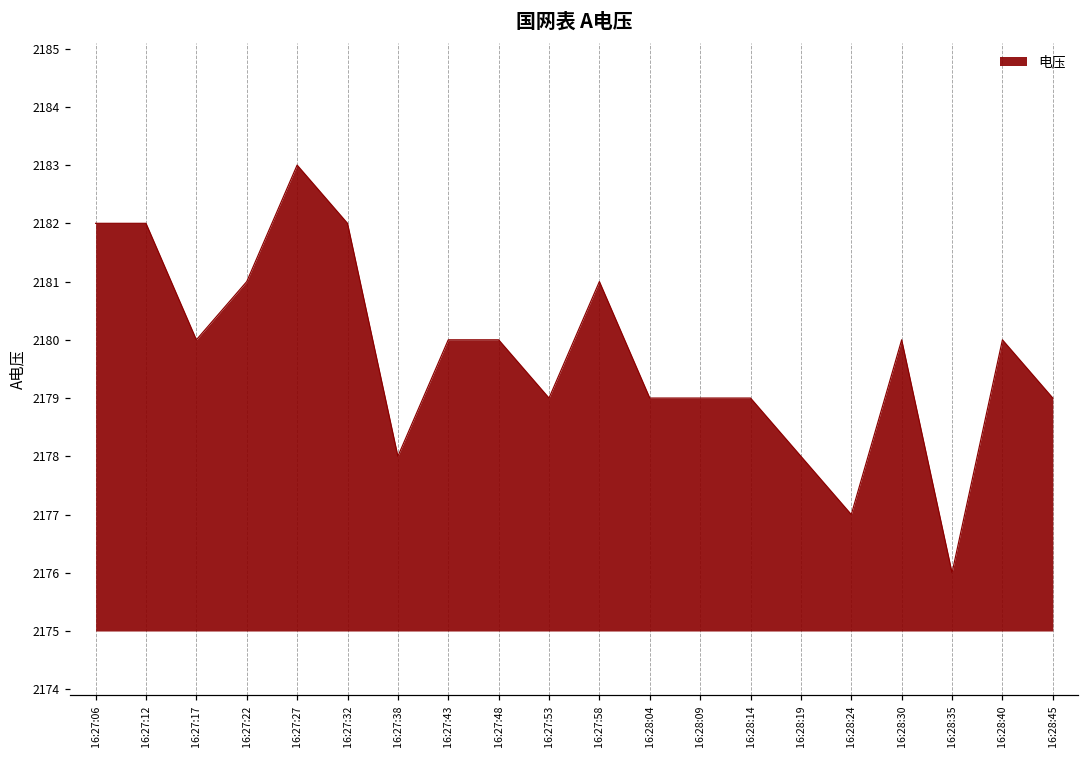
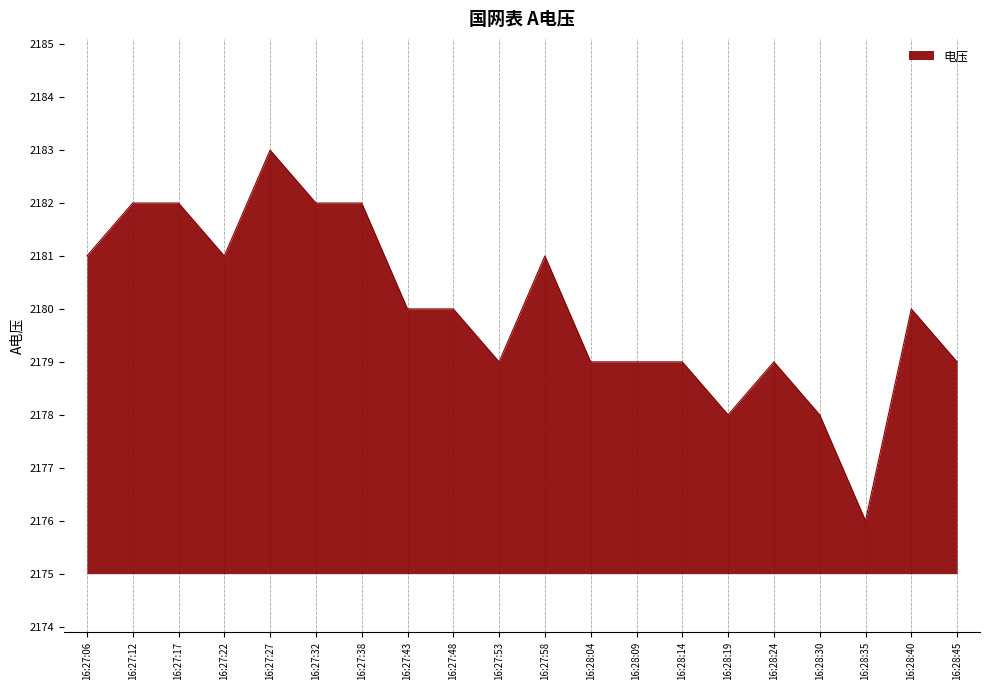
  {
-   "16:27:06": 2182,
+   "16:27:06": 2181,
    "16:27:12": 2182,
-   "16:27:17": 2180,
+   "16:27:17": 2182,
    "16:27:22": 2181,
    "16:27:27": 2183,
    "16:27:32": 2182,
-   "16:27:38": 2178,
+   "16:27:38": 2182,
    "16:27:43": 2180,
    "16:27:48": 2180,
    "16:27:53": 2179,
    "16:27:58": 2181,
    "16:28:04": 2179,
    "16:28:09": 2179,
    "16:28:14": 2179,
    "16:28:19": 2178,
-   "16:28:24": 2177,
-   "16:28:30": 2180,
+   "16:28:24": 2179,
+   "16:28:30": 2178,
    "16:28:35": 2176,
    "16:28:40": 2180,
    "16:28:45": 2179
  }
